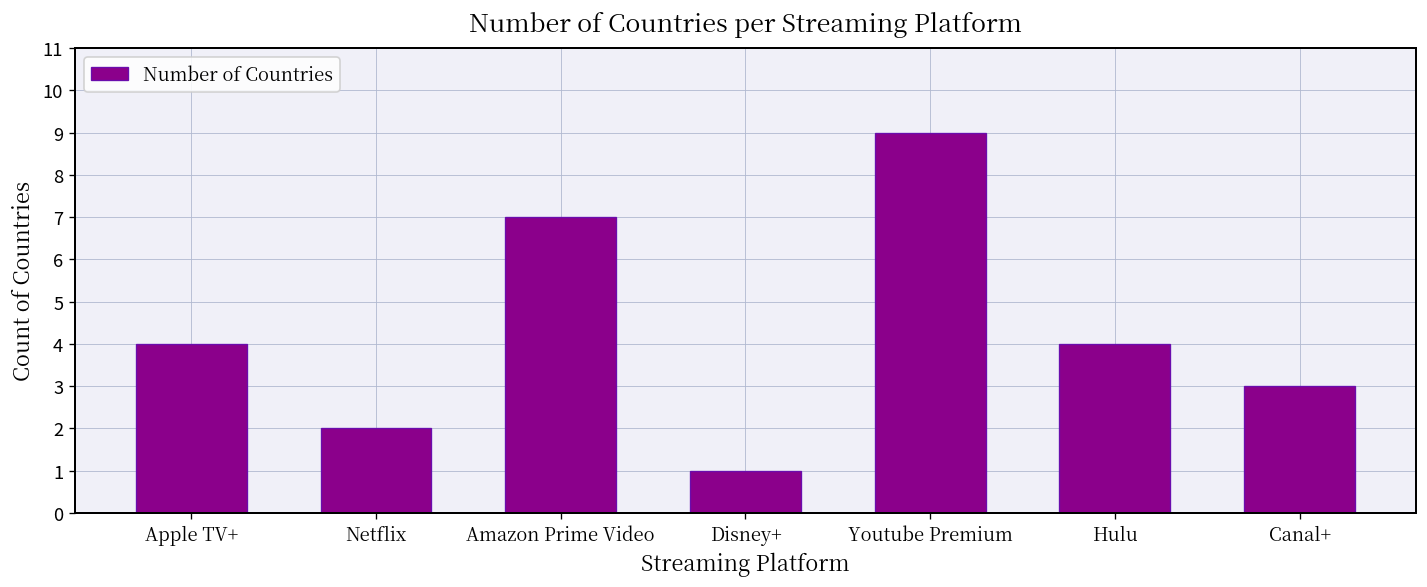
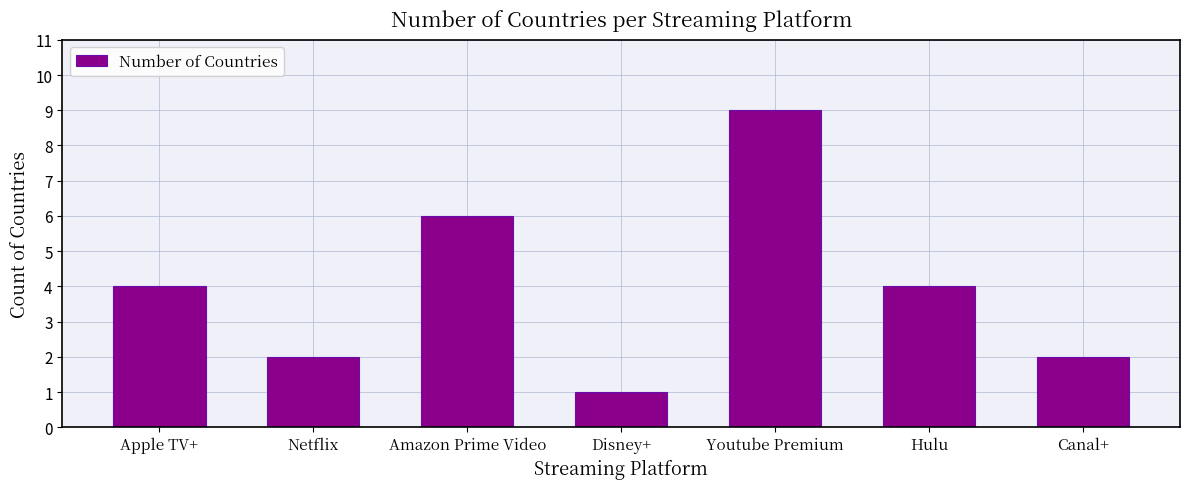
  {
    "Apple TV+": 4,
    "Netflix": 2,
-   "Amazon Prime Video": 7,
+   "Amazon Prime Video": 6,
    "Disney+": 1,
    "Youtube Premium": 9,
    "Hulu": 4,
-   "Canal+": 3
+   "Canal+": 2
  }
